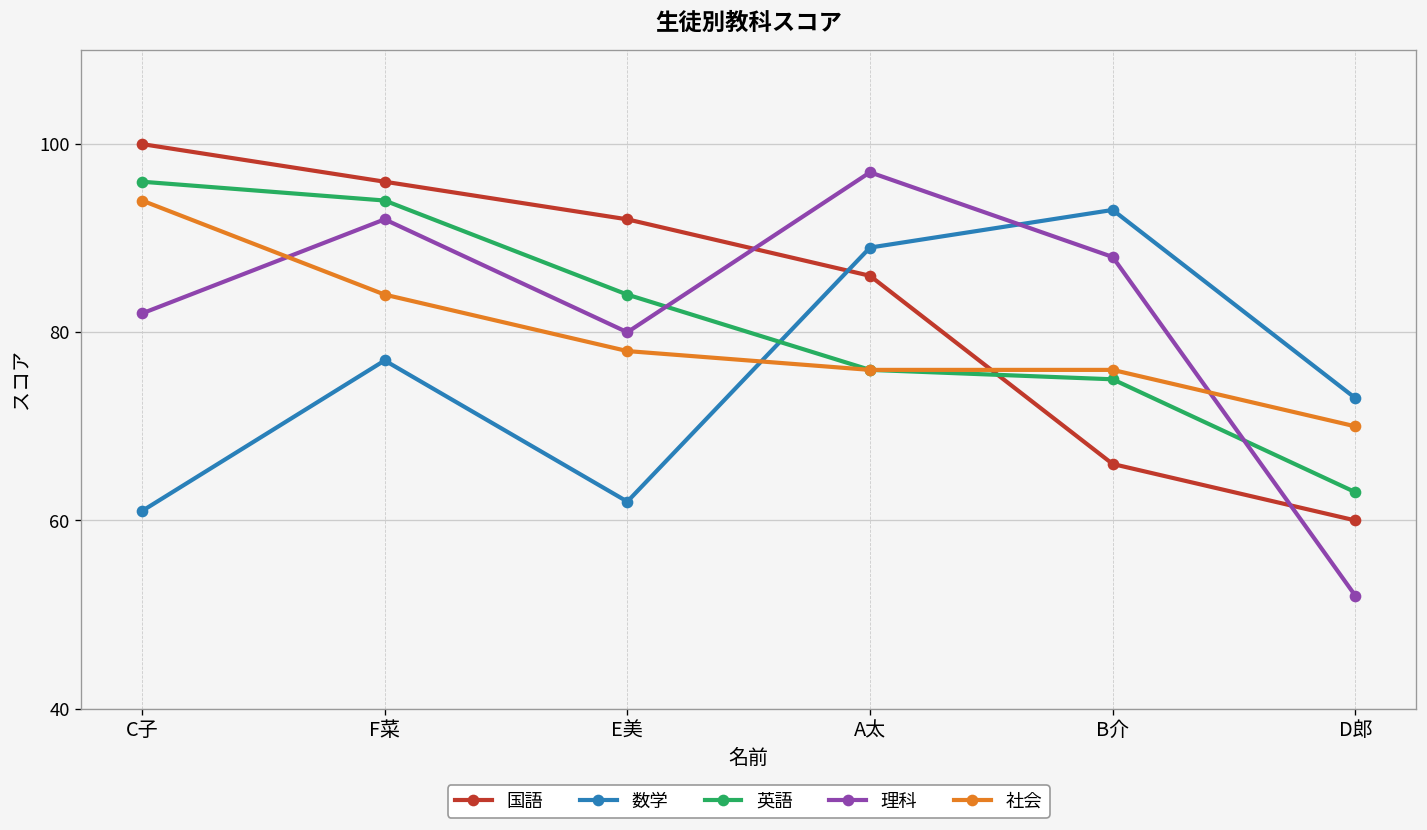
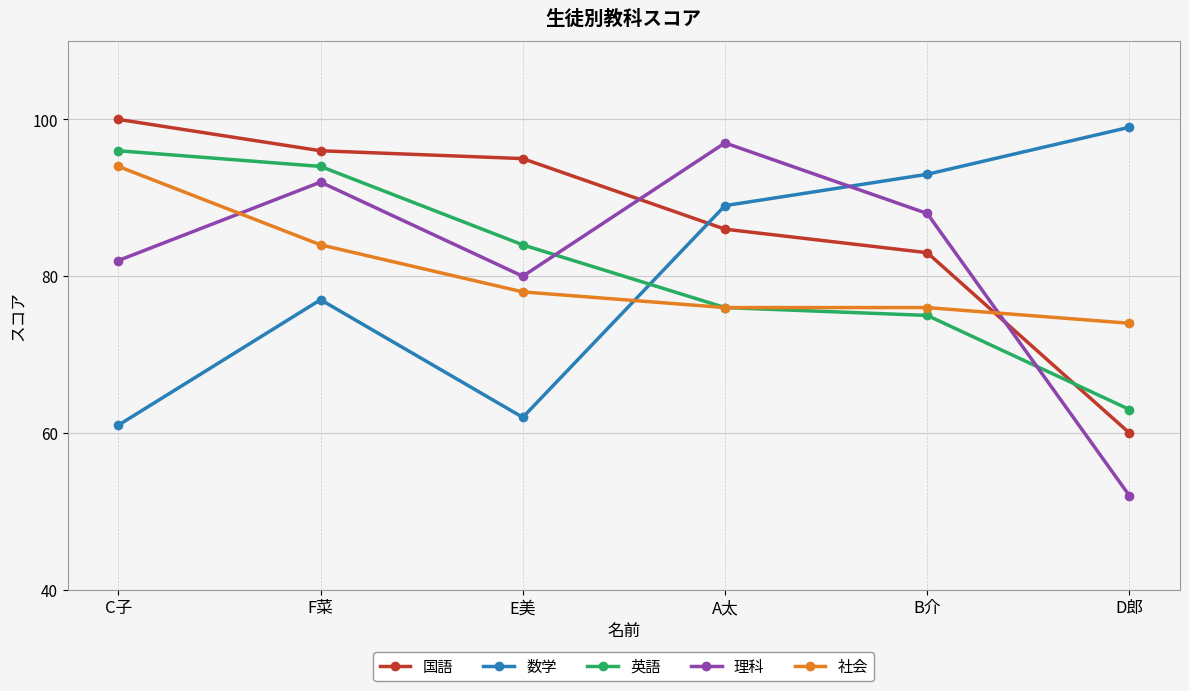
  {
    "国語": {
      "C子": 100,
      "F菜": 96,
-     "E美": 92,
+     "E美": 95,
      "A太": 86,
-     "B介": 66,
+     "B介": 83,
      "D郎": 60
    },
    "数学": {
      "C子": 61,
      "F菜": 77,
      "E美": 62,
      "A太": 89,
      "B介": 93,
-     "D郎": 73
+     "D郎": 99
    },
    "英語": {
      "C子": 96,
      "F菜": 94,
      "E美": 84,
      "B介": 75,
      "D郎": 63
    },
    "理科": {
      "C子": 82,
      "F菜": 92,
      "E美": 80,
      "A太": 97,
      "B介": 88,
      "D郎": 52
    },
    "社会": {
      "C子": 94,
      "F菜": 84,
      "E美": 78,
      "B介": 76,
-     "D郎": 70
+     "D郎": 74
    }
  }
